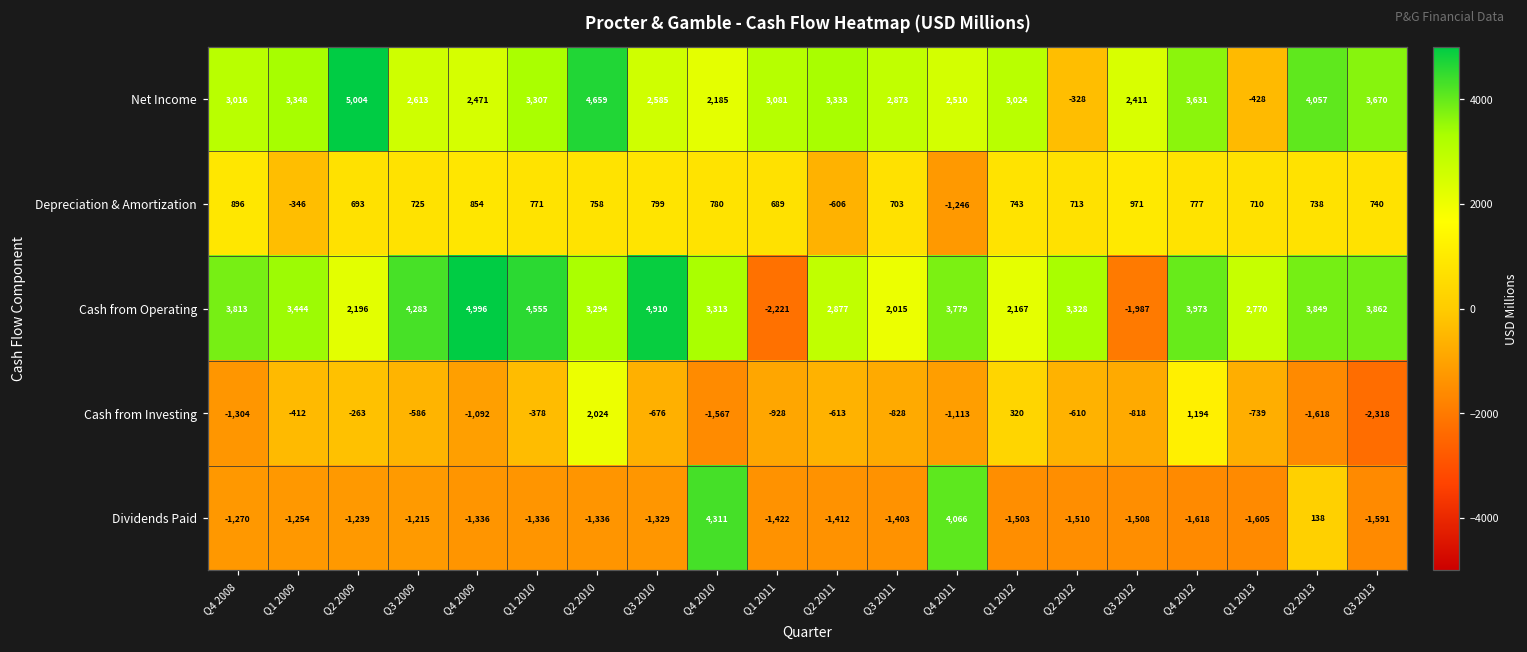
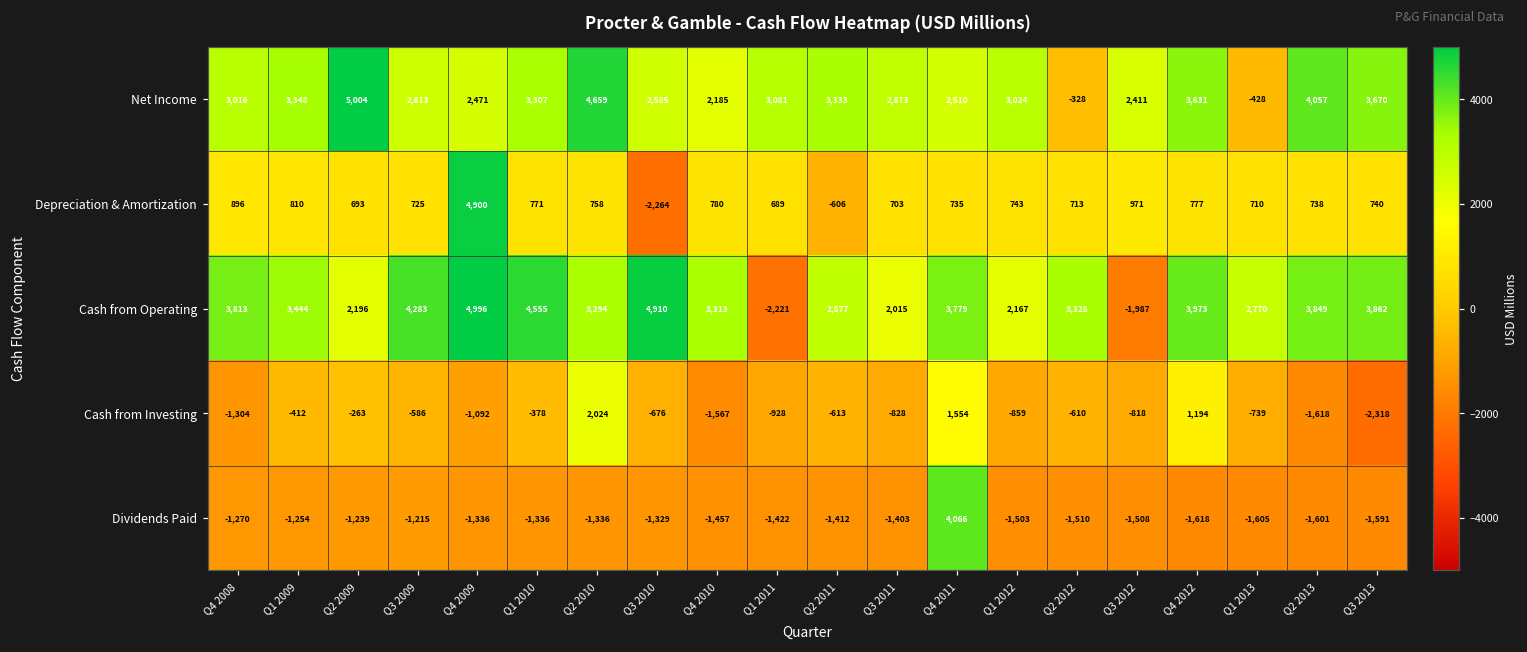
  {
    "Net Income": {
      "Q4 2008": "3,016",
      "Q1 2009": "3,348",
      "Q2 2009": "5,004",
      "Q3 2009": "2,613",
      "Q4 2009": "2,471",
      "Q1 2010": "3,307",
      "Q2 2010": "4,659",
      "Q3 2010": "2,585",
      "Q4 2010": "2,185",
      "Q1 2011": "3,081",
      "Q2 2011": "3,333",
      "Q3 2011": "2,873",
      "Q4 2011": "2,510",
      "Q1 2012": "3,024",
      "Q2 2012": "-328",
      "Q3 2012": "2,411",
      "Q4 2012": "3,631",
      "Q1 2013": "-428",
      "Q2 2013": "4,057",
      "Q3 2013": "3,670"
    },
    "Depreciation & Amortization": {
      "Q4 2008": "896",
-     "Q1 2009": "-346",
+     "Q1 2009": "810",
      "Q2 2009": "693",
      "Q3 2009": "725",
-     "Q4 2009": "854",
+     "Q4 2009": "4,900",
      "Q1 2010": "771",
      "Q2 2010": "758",
-     "Q3 2010": "799",
+     "Q3 2010": "-2,264",
      "Q4 2010": "780",
      "Q1 2011": "689",
      "Q2 2011": "-606",
      "Q3 2011": "703",
-     "Q4 2011": "-1,246",
+     "Q4 2011": "735",
      "Q1 2012": "743",
      "Q2 2012": "713",
      "Q3 2012": "971",
      "Q4 2012": "777",
      "Q1 2013": "710",
      "Q2 2013": "738",
      "Q3 2013": "740"
    },
    "Cash from Operating": {
      "Q4 2008": "3,813",
      "Q1 2009": "3,444",
      "Q2 2009": "2,196",
      "Q3 2009": "4,283",
      "Q4 2009": "4,996",
      "Q1 2010": "4,555",
      "Q2 2010": "3,294",
      "Q3 2010": "4,910",
      "Q4 2010": "3,313",
      "Q1 2011": "-2,221",
      "Q2 2011": "2,877",
      "Q3 2011": "2,015",
      "Q4 2011": "3,779",
      "Q1 2012": "2,167",
      "Q2 2012": "3,328",
      "Q3 2012": "-1,987",
      "Q4 2012": "3,973",
      "Q1 2013": "2,770",
      "Q2 2013": "3,849",
      "Q3 2013": "3,862"
    },
    "Cash from Investing": {
      "Q4 2008": "-1,304",
      "Q1 2009": "-412",
      "Q2 2009": "-263",
      "Q3 2009": "-586",
      "Q4 2009": "-1,092",
      "Q1 2010": "-378",
      "Q2 2010": "2,024",
      "Q3 2010": "-676",
      "Q4 2010": "-1,567",
      "Q1 2011": "-928",
      "Q2 2011": "-613",
      "Q3 2011": "-828",
-     "Q4 2011": "-1,113",
-     "Q1 2012": "320",
+     "Q4 2011": "1,554",
+     "Q1 2012": "-859",
      "Q2 2012": "-610",
      "Q3 2012": "-818",
      "Q4 2012": "1,194",
      "Q1 2013": "-739",
      "Q2 2013": "-1,618",
      "Q3 2013": "-2,318"
    },
    "Dividends Paid": {
      "Q4 2008": "-1,270",
      "Q1 2009": "-1,254",
      "Q2 2009": "-1,239",
      "Q3 2009": "-1,215",
      "Q4 2009": "-1,336",
      "Q1 2010": "-1,336",
      "Q2 2010": "-1,336",
      "Q3 2010": "-1,329",
-     "Q4 2010": "4,311",
+     "Q4 2010": "-1,457",
      "Q1 2011": "-1,422",
      "Q2 2011": "-1,412",
      "Q3 2011": "-1,403",
      "Q4 2011": "4,066",
      "Q1 2012": "-1,503",
      "Q2 2012": "-1,510",
      "Q3 2012": "-1,508",
      "Q4 2012": "-1,618",
      "Q1 2013": "-1,605",
-     "Q2 2013": "138",
+     "Q2 2013": "-1,601",
      "Q3 2013": "-1,591"
    }
  }
